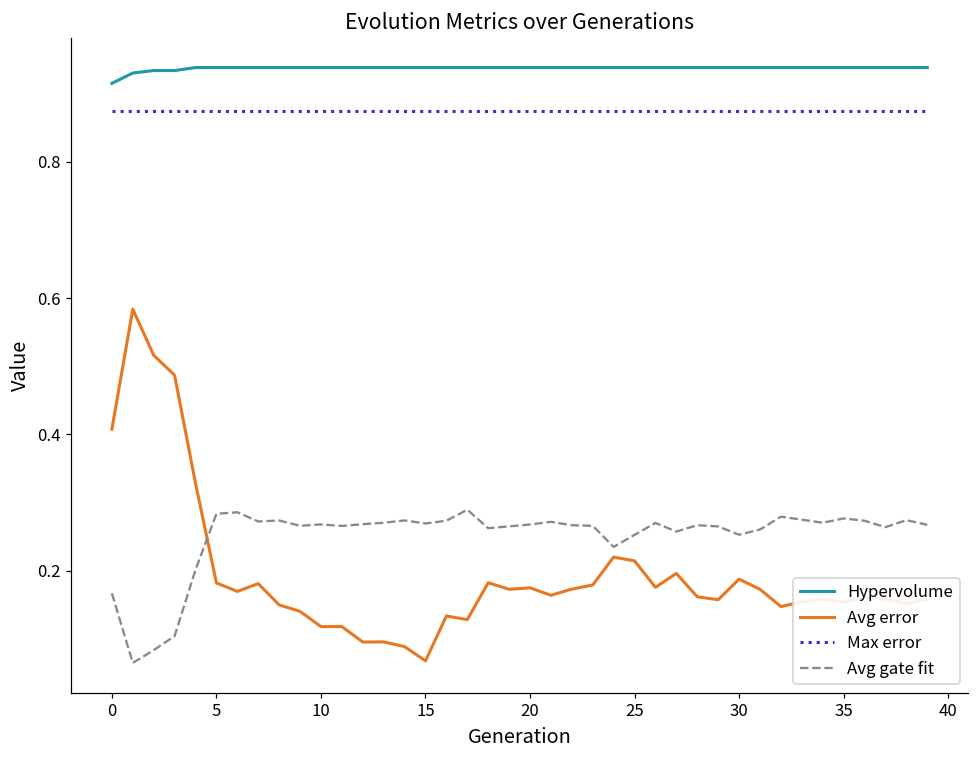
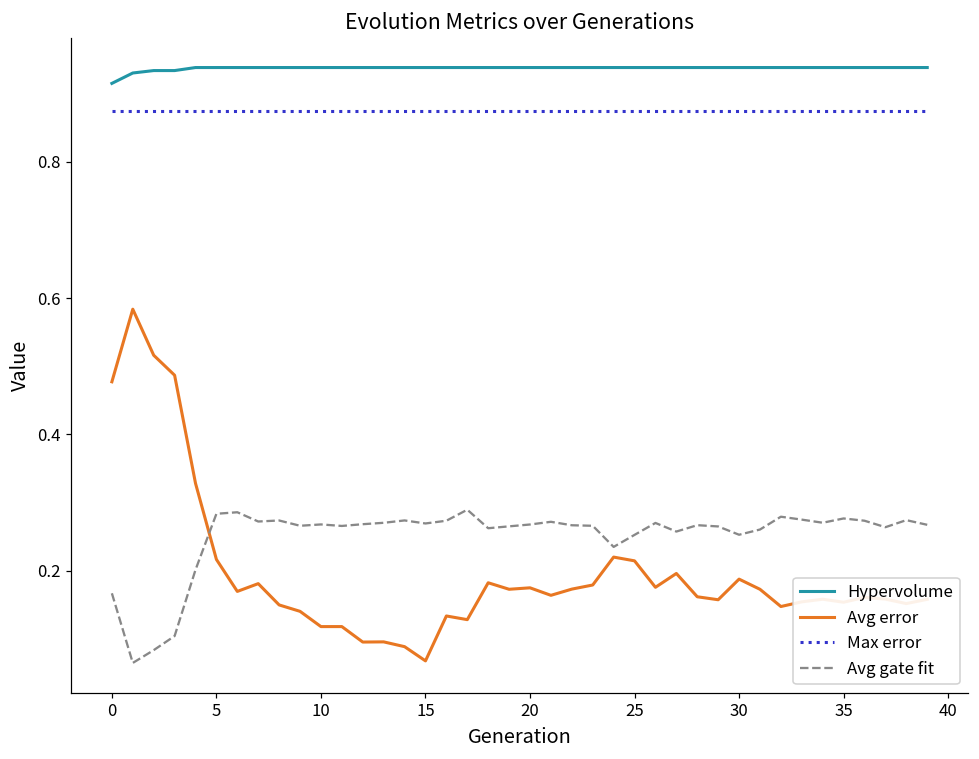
  {
    "Hypervolume": {
      "0": 0.92,
      "5": 0.94,
      "10": 0.94,
      "15": 0.94,
      "20": 0.94,
      "25": 0.94,
      "30": 0.94,
      "35": 0.94
    },
    "Avg error": {
-     "0": 0.41,
-     "5": 0.18,
+     "0": 0.48,
+     "5": 0.22,
      "10": 0.12,
      "15": 0.07,
      "20": 0.17,
      "25": 0.21,
      "30": 0.19
    },
    "Max error": {
      "0": 0.88,
      "5": 0.88,
      "10": 0.88,
      "15": 0.88,
      "20": 0.88,
      "25": 0.88,
      "30": 0.88,
      "35": 0.88
    },
    "Avg gate fit": {
      "0": 0.17,
      "5": 0.28,
      "10": 0.27,
      "15": 0.27,
      "20": 0.27,
      "25": 0.25,
      "30": 0.25,
      "35": 0.28
    }
  }
